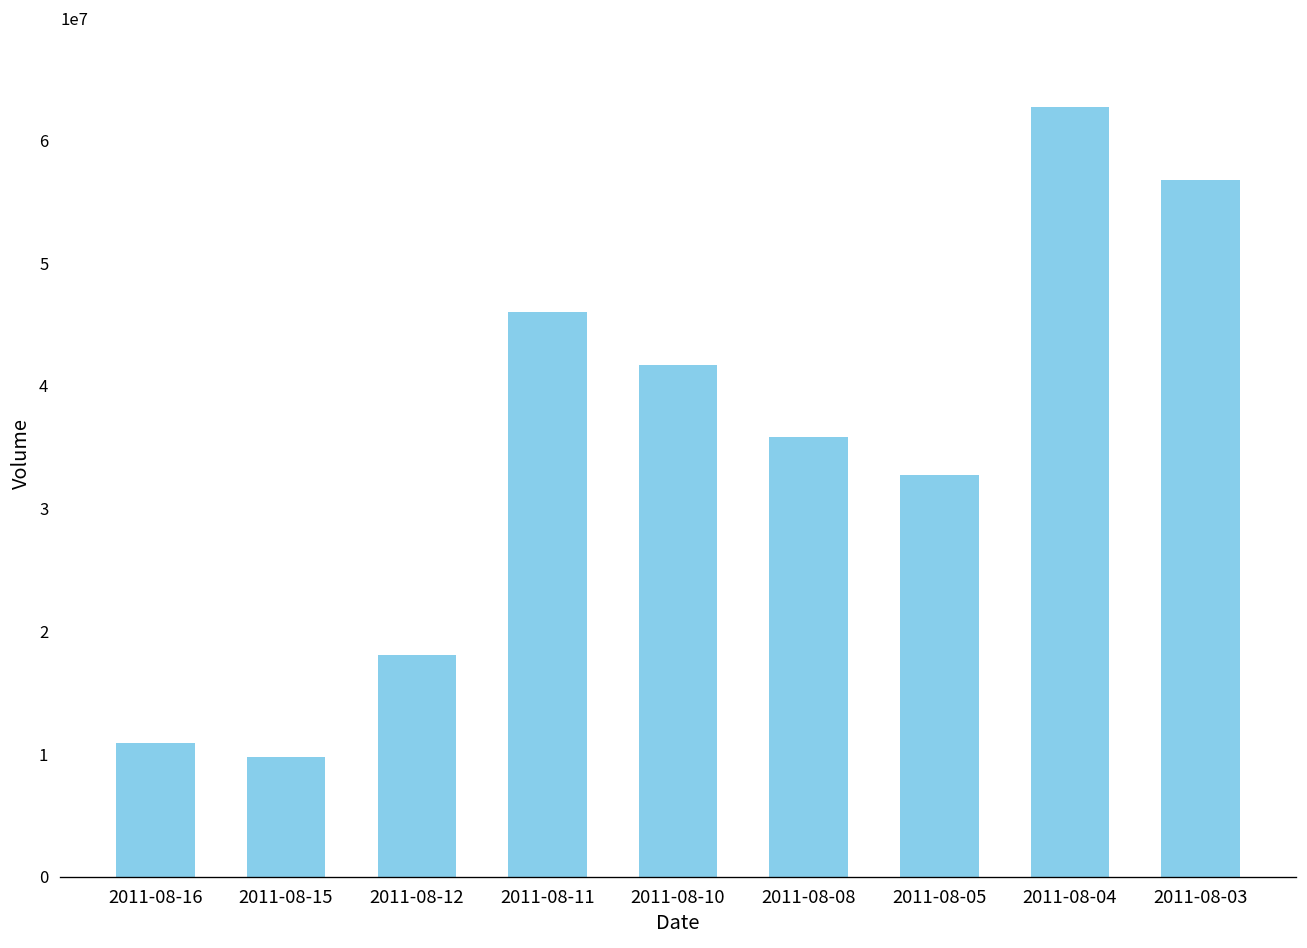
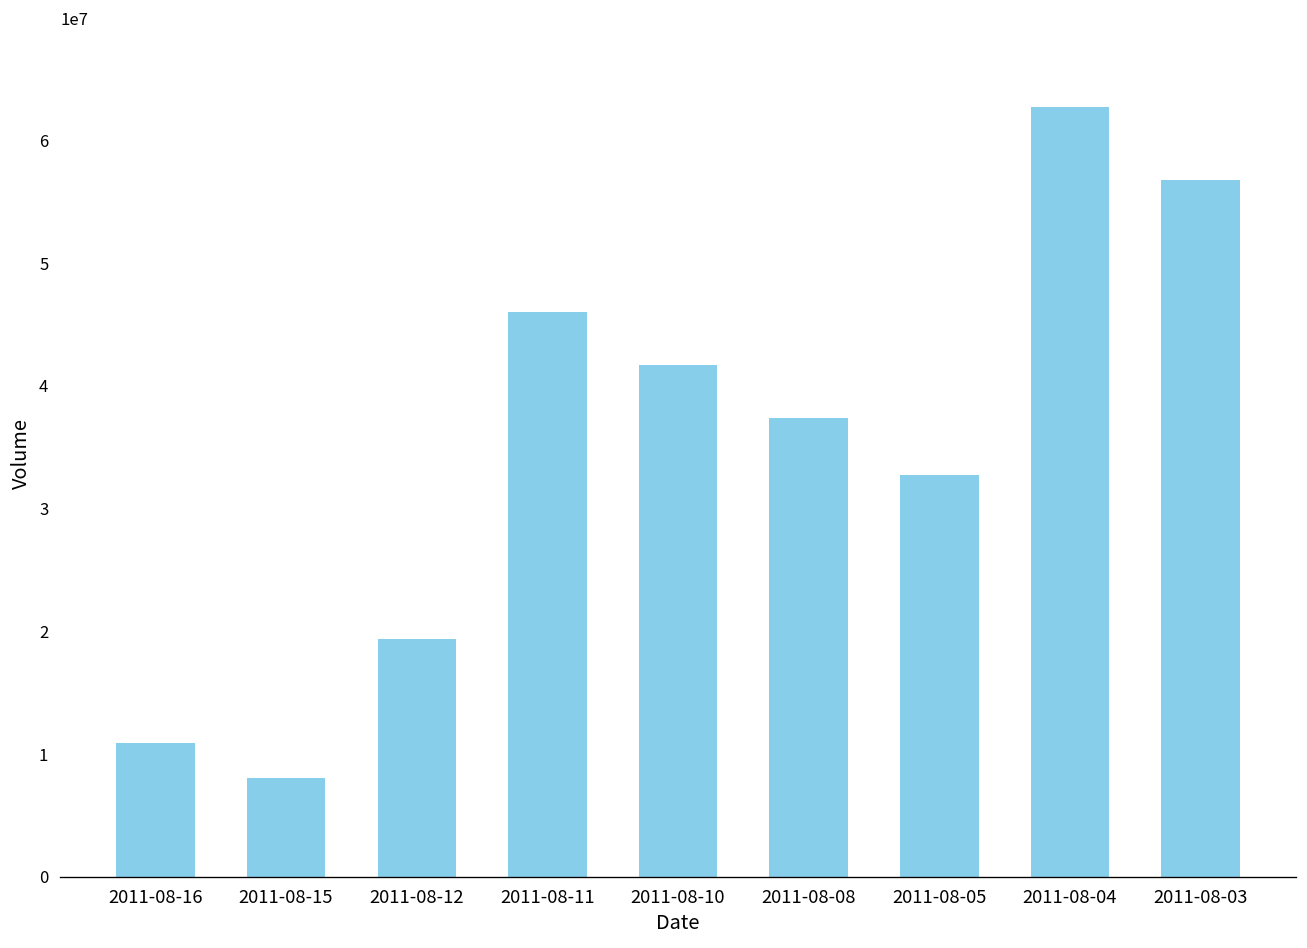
  {
    "2011-08-16": 10900000,
-   "2011-08-15": 9800000,
-   "2011-08-12": 18000000,
+   "2011-08-15": 8100000,
+   "2011-08-12": 19300000,
    "2011-08-11": 46000000,
    "2011-08-10": 41700000,
-   "2011-08-08": 35800000,
+   "2011-08-08": 37400000,
    "2011-08-05": 32700000,
    "2011-08-04": 62700000,
    "2011-08-03": 56800000
  }
